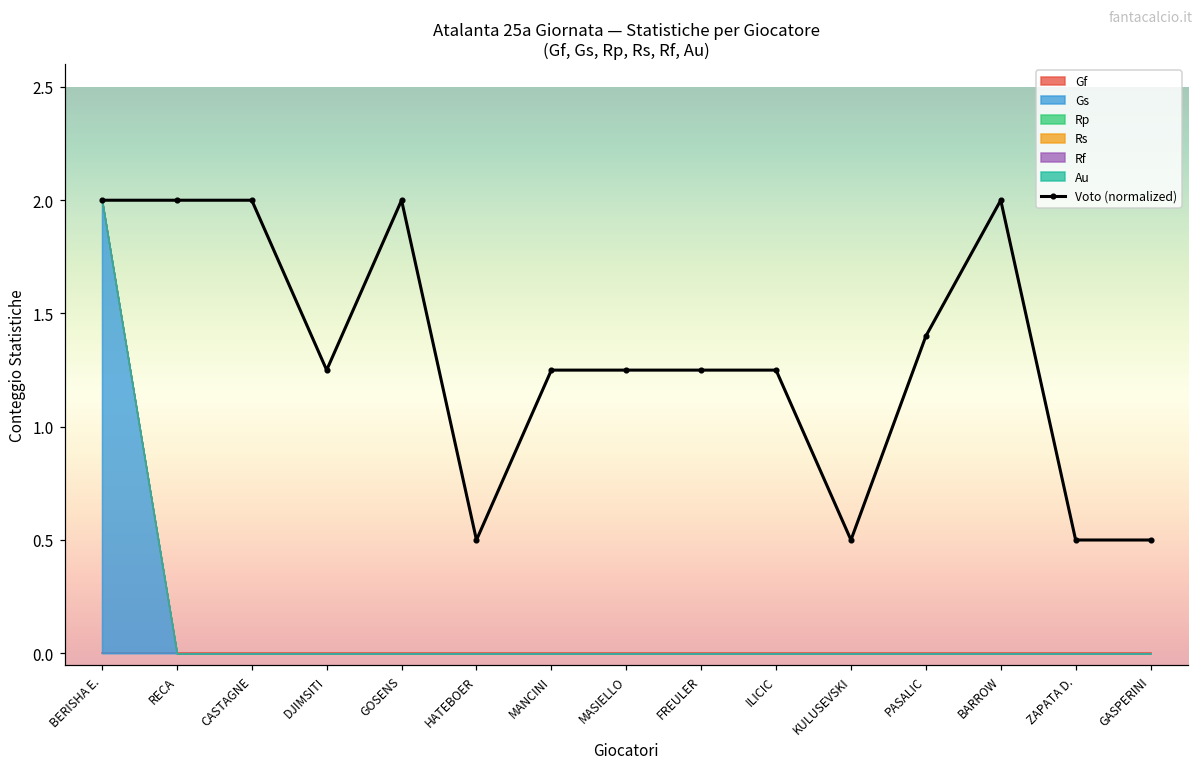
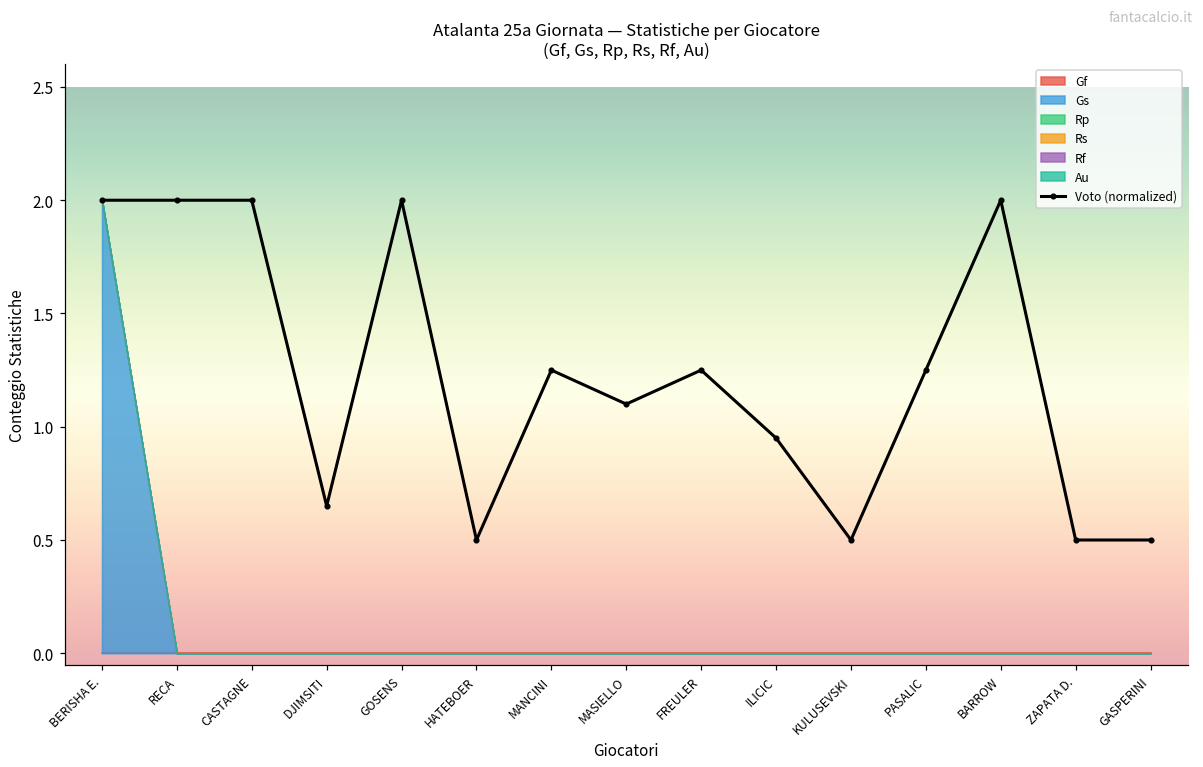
  {
    "Gf": {
      "BERISHA E.": 0.00
    },
    "Voto (normalized)": {
      "RECA": 2.00,
      "CASTAGNE": 2.00,
-     "DJIMSITI": 1.25,
+     "DJIMSITI": 0.65,
      "GOSENS": 2.00,
      "HATEBOER": 0.50,
      "MANCINI": 1.25,
-     "MASIELLO": 1.25,
+     "MASIELLO": 1.10,
      "FREULER": 1.25,
-     "ILICIC": 1.25,
+     "ILICIC": 0.95,
      "KULUSEVSKI": 0.50,
-     "PASALIC": 1.40,
+     "PASALIC": 1.25,
      "BARROW": 2.00,
      "ZAPATA D.": 0.50,
      "GASPERINI": 0.50
    }
  }
